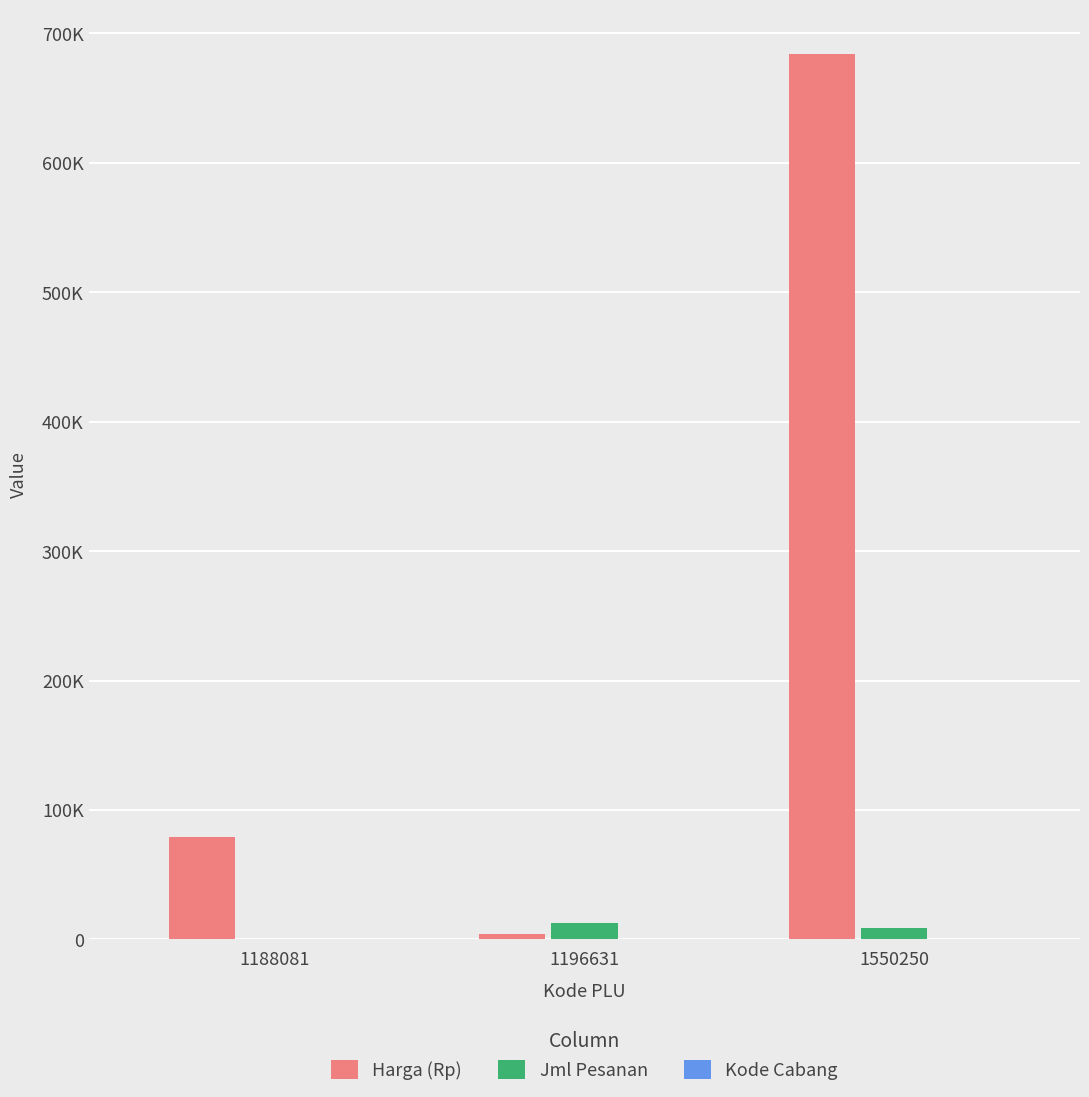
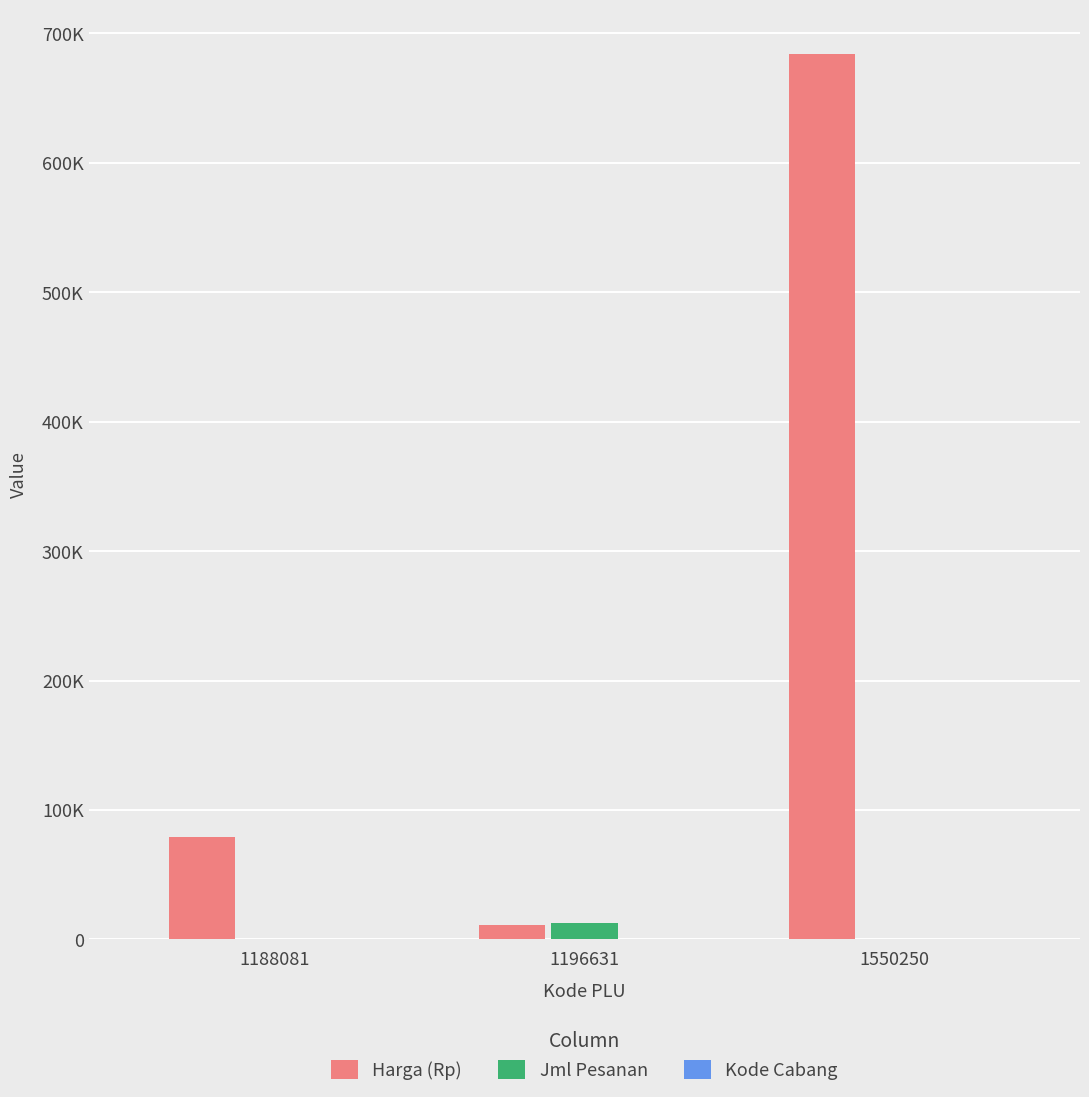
  {
    "Harga (Rp)": {
      "1188081": 79000,
-     "1196631": 4000,
+     "1196631": 11000,
      "1550250": 684000
    },
    "Jml Pesanan": {
      "1196631": 13000,
-     "1550250": 9000
+     "1550250": 0
    }
  }
